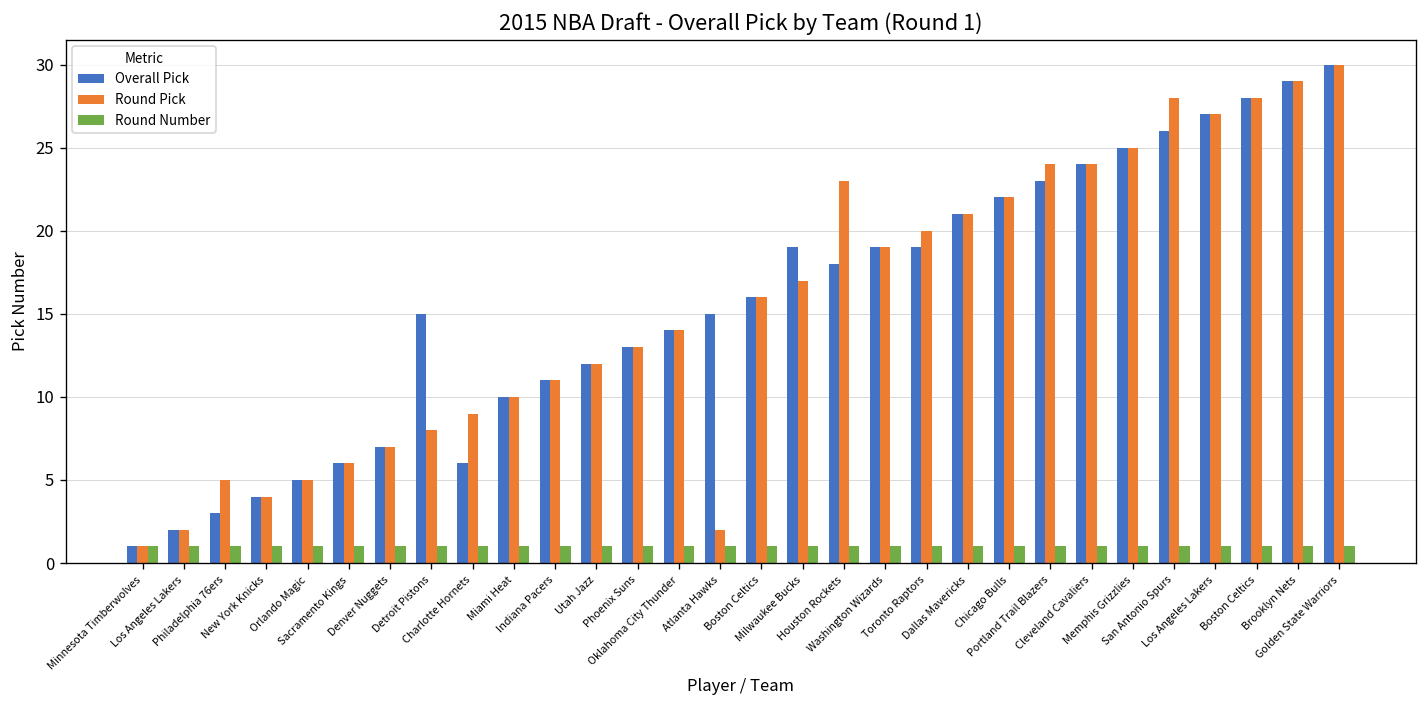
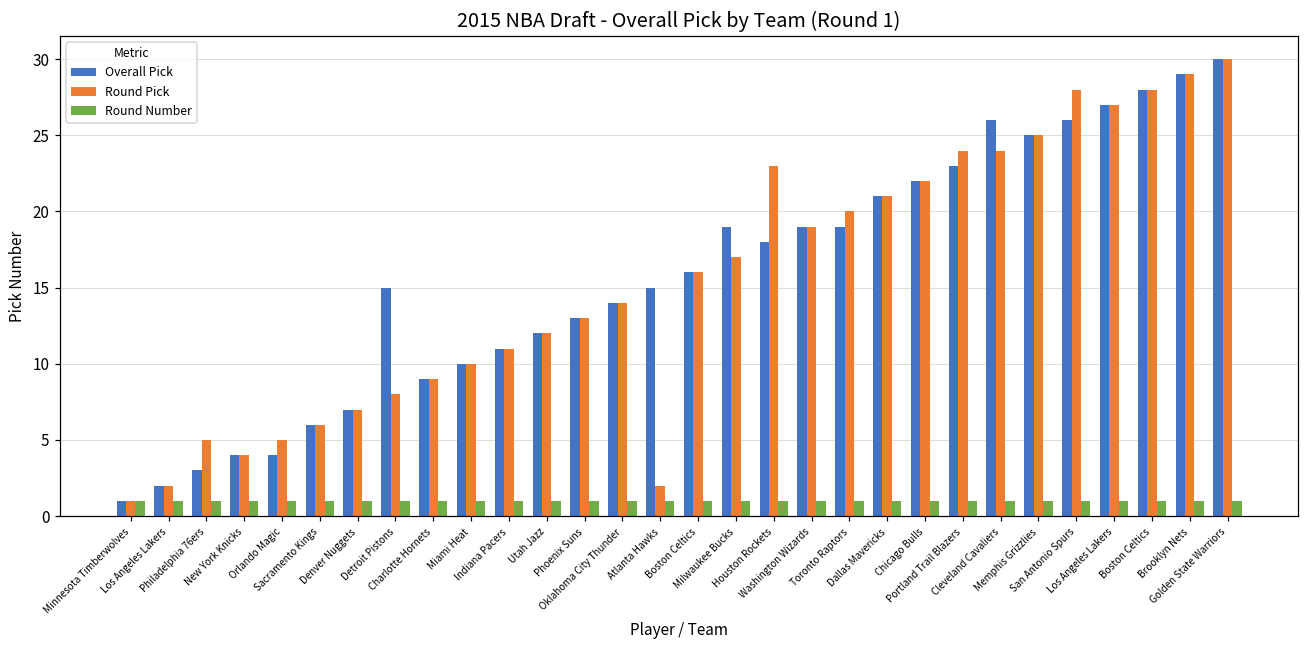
  {
    "Overall Pick": {
      "Minnesota Timberwolves": 1,
      "Philadelphia 76ers": 3,
      "New York Knicks": 4,
-     "Orlando Magic": 5,
+     "Orlando Magic": 4,
      "Sacramento Kings": 6,
      "Denver Nuggets": 7,
      "Detroit Pistons": 15,
-     "Charlotte Hornets": 6,
+     "Charlotte Hornets": 9,
      "Miami Heat": 10,
      "Indiana Pacers": 11,
      "Utah Jazz": 12,
      "Phoenix Suns": 13,
      "Oklahoma City Thunder": 14,
      "Atlanta Hawks": 15,
      "Milwaukee Bucks": 19,
      "Houston Rockets": 18,
      "Washington Wizards": 19,
      "Toronto Raptors": 19,
      "Dallas Mavericks": 21,
      "Chicago Bulls": 22,
      "Portland Trail Blazers": 23,
-     "Cleveland Cavaliers": 24,
+     "Cleveland Cavaliers": 26,
      "Memphis Grizzlies": 25,
      "San Antonio Spurs": 26,
      "Brooklyn Nets": 29,
      "Golden State Warriors": 30
    },
    "Round Pick": {
      "Minnesota Timberwolves": 1,
      "Philadelphia 76ers": 5,
      "New York Knicks": 4,
      "Orlando Magic": 5,
      "Sacramento Kings": 6,
      "Denver Nuggets": 7,
      "Detroit Pistons": 8,
      "Charlotte Hornets": 9,
      "Miami Heat": 10,
      "Indiana Pacers": 11,
      "Utah Jazz": 12,
      "Phoenix Suns": 13,
      "Oklahoma City Thunder": 14,
      "Atlanta Hawks": 2,
      "Milwaukee Bucks": 17,
      "Houston Rockets": 23,
      "Washington Wizards": 19,
      "Toronto Raptors": 20,
      "Dallas Mavericks": 21,
      "Chicago Bulls": 22,
      "Portland Trail Blazers": 24,
      "Cleveland Cavaliers": 24,
      "Memphis Grizzlies": 25,
      "San Antonio Spurs": 28,
      "Brooklyn Nets": 29,
      "Golden State Warriors": 30
    },
    "Round Number": {
      "Minnesota Timberwolves": 1,
      "Philadelphia 76ers": 1,
      "New York Knicks": 1,
      "Orlando Magic": 1,
      "Sacramento Kings": 1,
      "Denver Nuggets": 1,
      "Detroit Pistons": 1,
      "Charlotte Hornets": 1,
      "Miami Heat": 1,
      "Indiana Pacers": 1,
      "Utah Jazz": 1,
      "Phoenix Suns": 1,
      "Oklahoma City Thunder": 1,
      "Atlanta Hawks": 1,
      "Milwaukee Bucks": 1,
      "Houston Rockets": 1,
      "Washington Wizards": 1,
      "Toronto Raptors": 1,
      "Dallas Mavericks": 1,
      "Chicago Bulls": 1,
      "Portland Trail Blazers": 1,
      "Cleveland Cavaliers": 1,
      "Memphis Grizzlies": 1,
      "San Antonio Spurs": 1,
      "Brooklyn Nets": 1,
      "Golden State Warriors": 1
    }
  }
